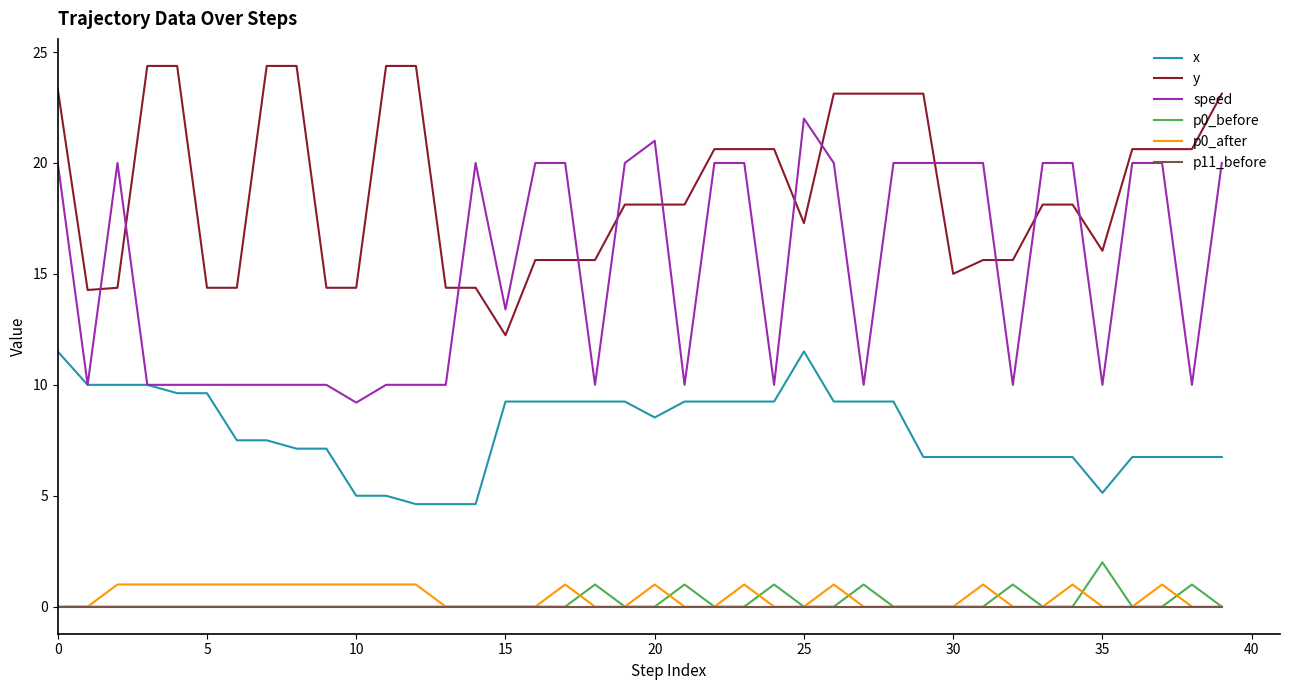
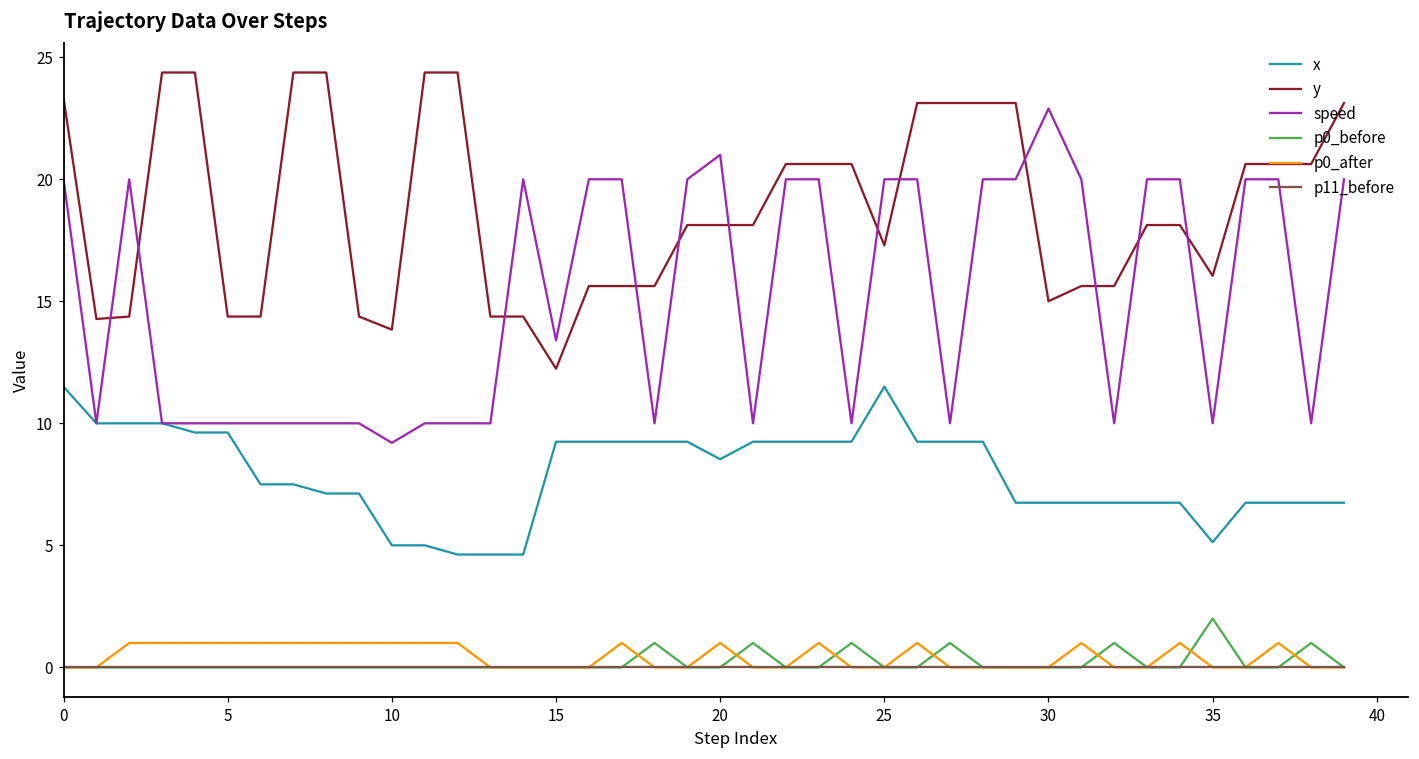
  {
    "x": {
      "0": 11.5,
      "5": 9.6,
      "10": 5.0,
      "15": 9.2,
      "20": 8.5,
      "25": 11.5,
      "30": 6.7,
      "35": 5.1
    },
    "y": {
      "0": 23.3,
      "5": 14.4,
-     "10": 14.4,
+     "10": 13.8,
      "15": 12.2,
      "20": 18.1,
      "25": 17.3,
      "30": 15.0,
      "35": 16.0
    },
    "speed": {
      "0": 20.0,
      "5": 10.0,
      "10": 9.2,
      "15": 13.4,
      "20": 21.0,
-     "25": 22,
-     "30": 20.0,
+     "25": 20,
+     "30": 22.9,
      "35": 10.0
    },
    "p0_before": {
      "35": 2.0
    },
    "p0_after": {
      "5": 1.0,
      "10": 1.0,
      "20": 1.0
    }
  }
